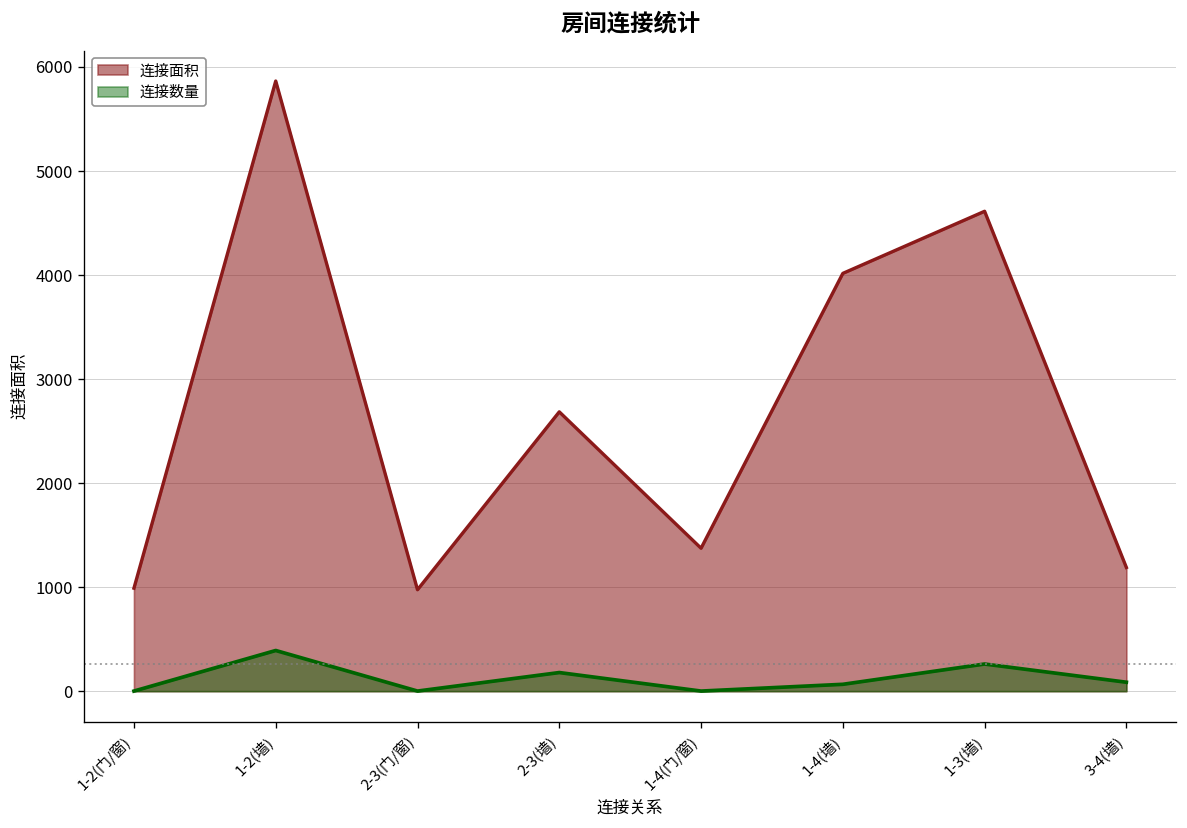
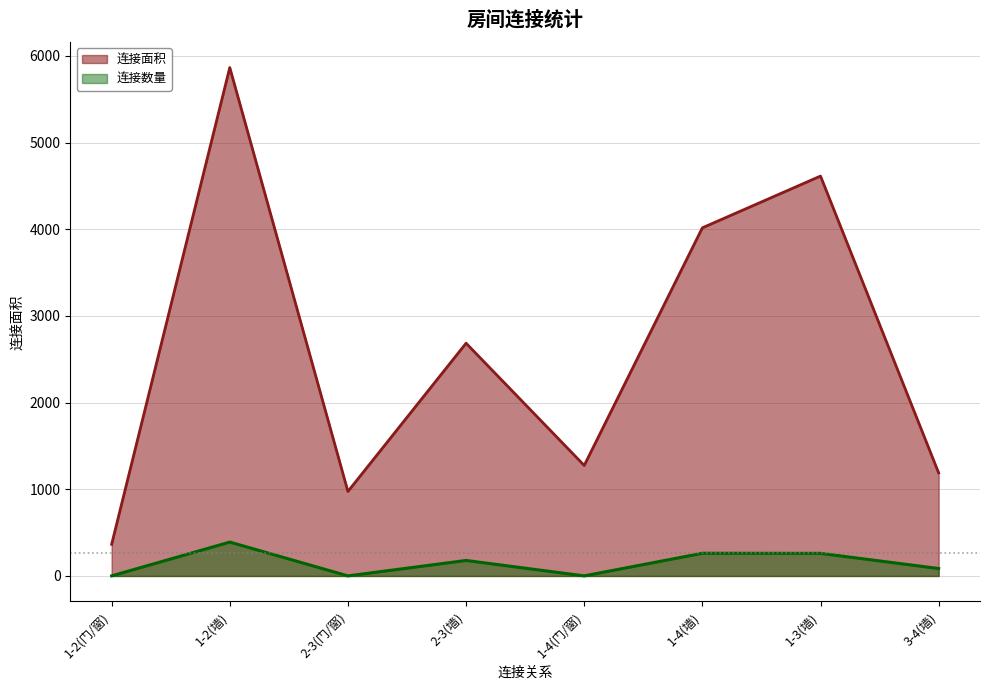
  {
    "连接面积": {
-     "1-2(门/窗)": 1000,
+     "1-2(门/窗)": 400,
      "1-2(墙)": 5900,
      "2-3(门/窗)": 1000,
      "2-3(墙)": 2700,
-     "1-4(门/窗)": 1400,
+     "1-4(门/窗)": 1300,
      "1-4(墙)": 4000,
      "1-3(墙)": 4600,
      "3-4(墙)": 1200
    },
    "连接数量": {
      "1-2(门/窗)": 0,
      "1-2(墙)": 400,
      "2-3(门/窗)": 0,
      "2-3(墙)": 200,
      "1-4(门/窗)": 0,
-     "1-4(墙)": 100,
+     "1-4(墙)": 300,
      "1-3(墙)": 300,
      "3-4(墙)": 100
    }
  }
